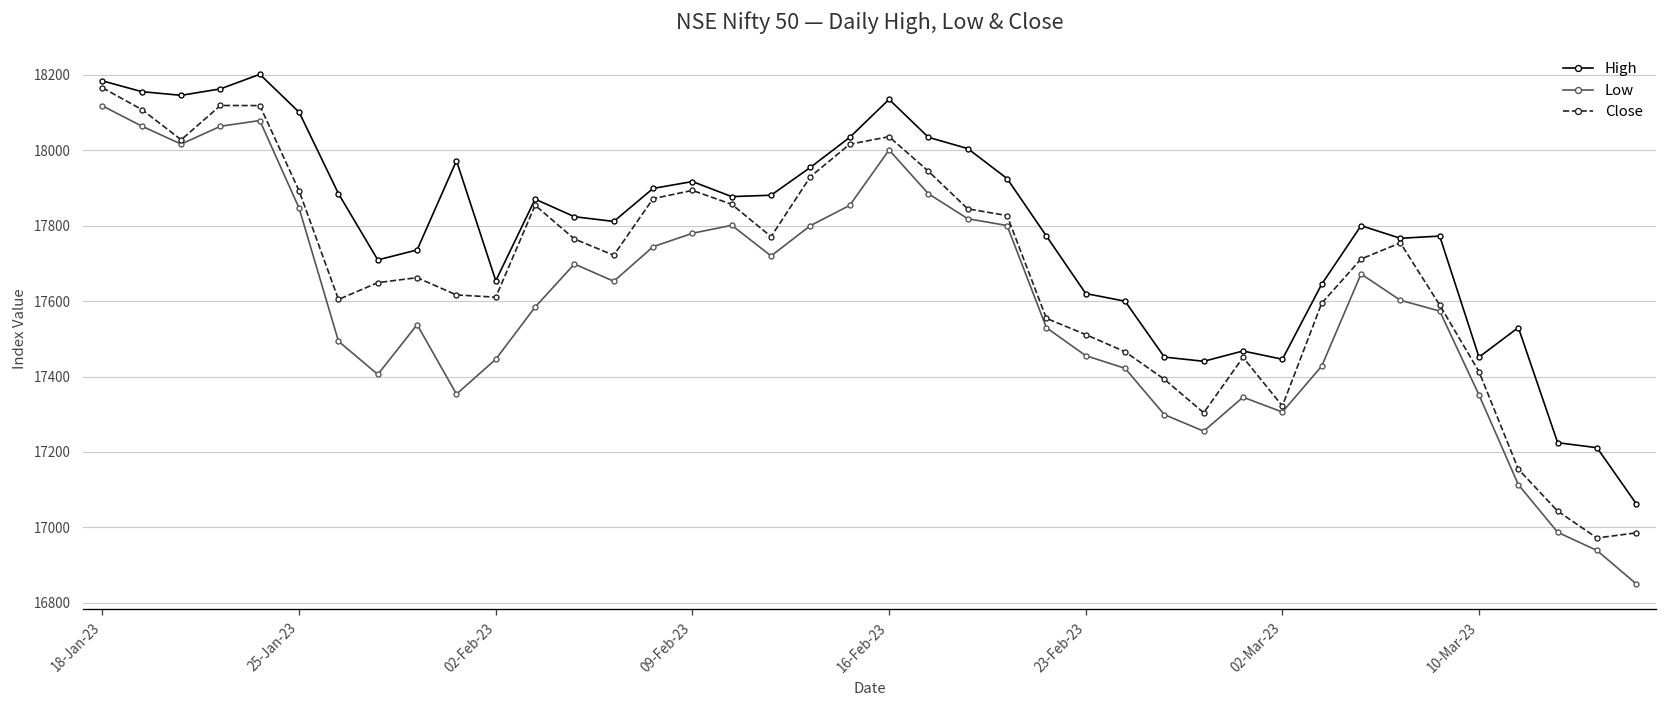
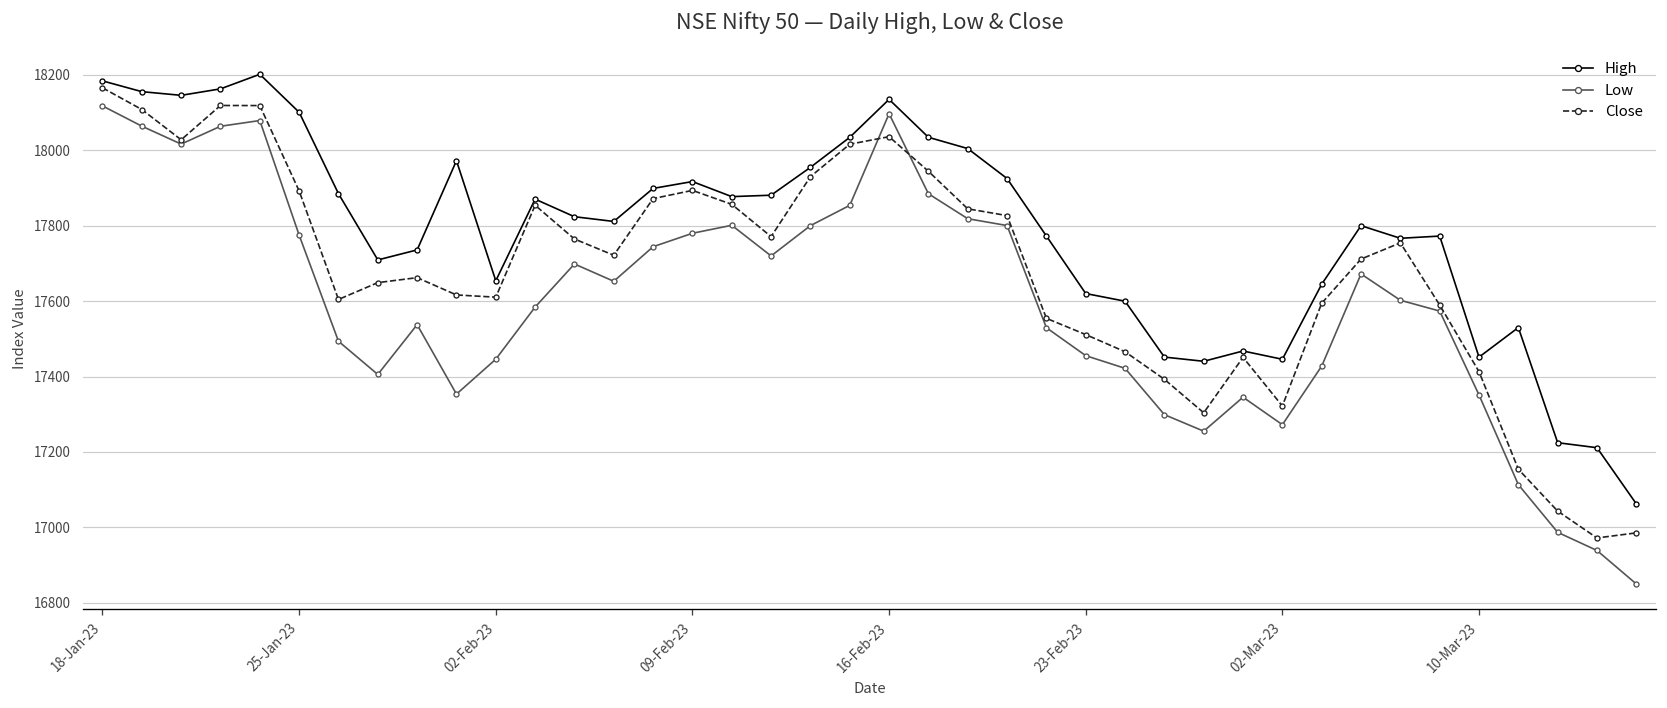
  {
    "Low": {
      "18-Jan-23": 18120,
-     "25-Jan-23": 17850,
+     "25-Jan-23": 17770,
      "02-Feb-23": 17450,
      "09-Feb-23": 17780,
-     "16-Feb-23": 18000,
+     "16-Feb-23": 18100,
      "23-Feb-23": 17460,
-     "02-Mar-23": 17310,
+     "02-Mar-23": 17270,
      "10-Mar-23": 17350
    }
  }
